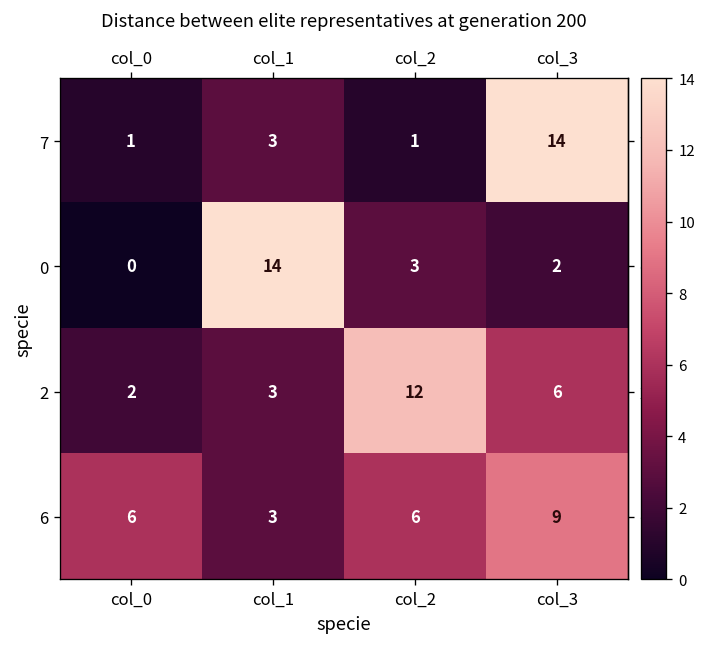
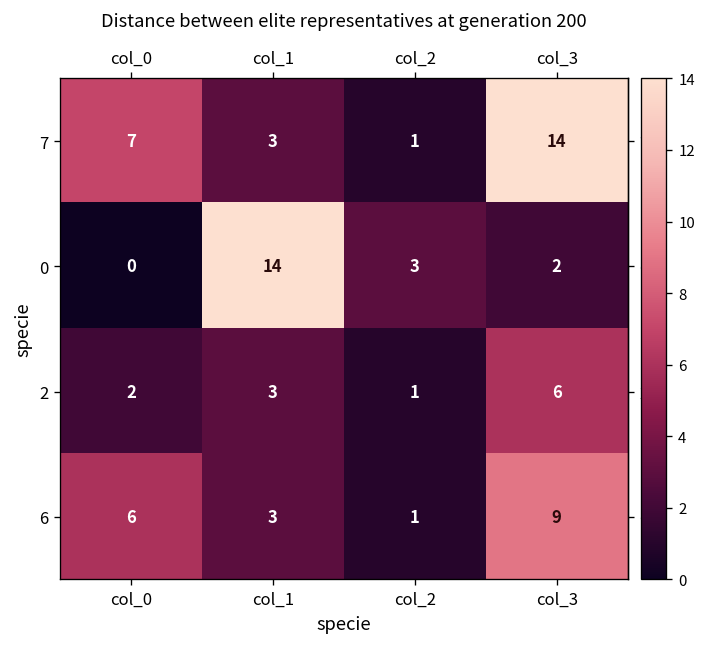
  {
    "7": {
-     "col_0": 1,
+     "col_0": 7,
      "col_1": 3,
      "col_2": 1,
      "col_3": 14
    },
    "0": {
      "col_0": 0,
      "col_1": 14,
      "col_2": 3,
      "col_3": 2
    },
    "2": {
      "col_0": 2,
      "col_1": 3,
-     "col_2": 12,
+     "col_2": 1,
      "col_3": 6
    },
    "6": {
      "col_0": 6,
      "col_1": 3,
-     "col_2": 6,
+     "col_2": 1,
      "col_3": 9
    }
  }
